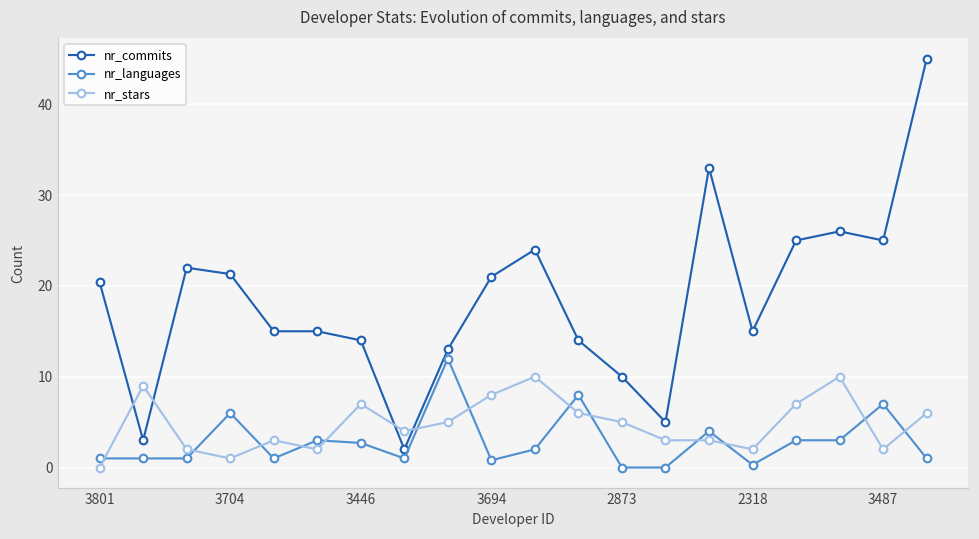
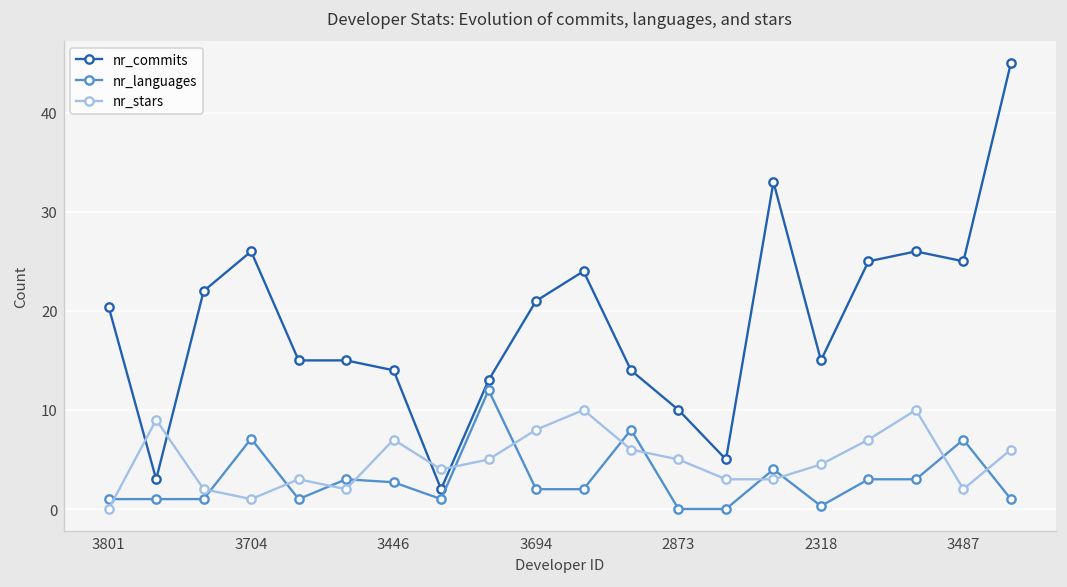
  {
    "nr_commits": {
      "3801": 20,
-     "3704": 21,
+     "3704": 26,
      "3446": 14,
      "3694": 21,
      "2873": 10,
      "2318": 15,
      "3487": 25
    },
    "nr_languages": {
      "3801": 1,
-     "3704": 6,
+     "3704": 7,
      "3446": 3,
-     "3694": 1,
+     "3694": 2,
      "2873": 0,
      "2318": 0,
      "3487": 7
    },
    "nr_stars": {
      "3801": 0,
      "3704": 1,
      "3446": 7,
      "3694": 8,
      "2873": 5,
-     "2318": 2,
+     "2318": 5,
      "3487": 2
    }
  }
